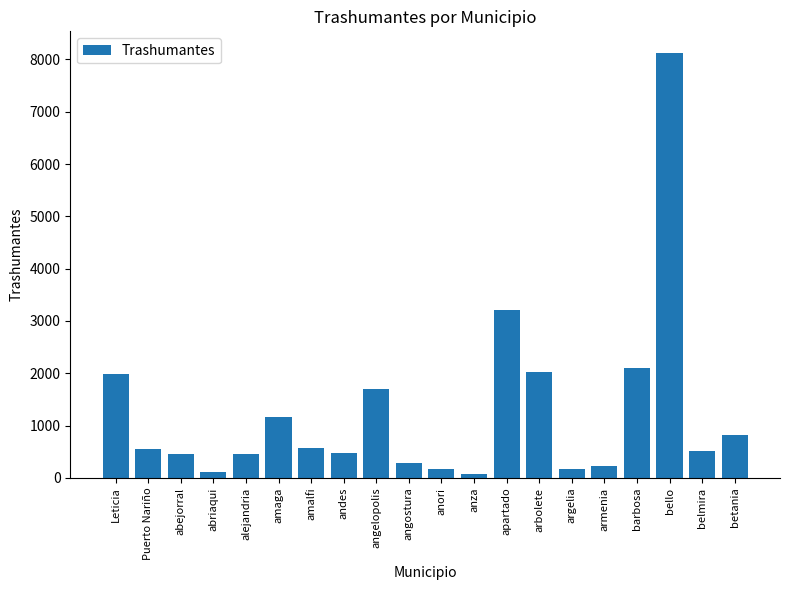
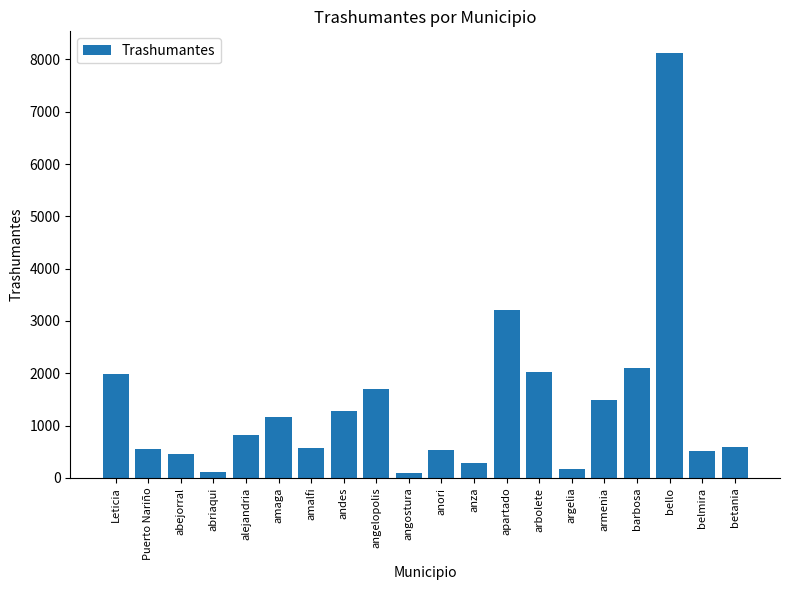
  {
    "Leticia": 2000,
    "Puerto Nariño": 500,
    "abejorral": 500,
    "abriaqui": 100,
-   "alejandria": 500,
+   "alejandria": 800,
    "amaga": 1200,
    "amalfi": 600,
-   "andes": 500,
+   "andes": 1300,
    "angelopolis": 1700,
-   "angostura": 300,
-   "anori": 200,
-   "anza": 100,
+   "angostura": 100,
+   "anori": 500,
+   "anza": 300,
    "apartado": 3200,
    "arbolete": 2000,
    "argelia": 200,
-   "armenia": 200,
+   "armenia": 1500,
    "barbosa": 2100,
    "bello": 8100,
    "belmira": 500,
-   "betania": 800
+   "betania": 600
  }
